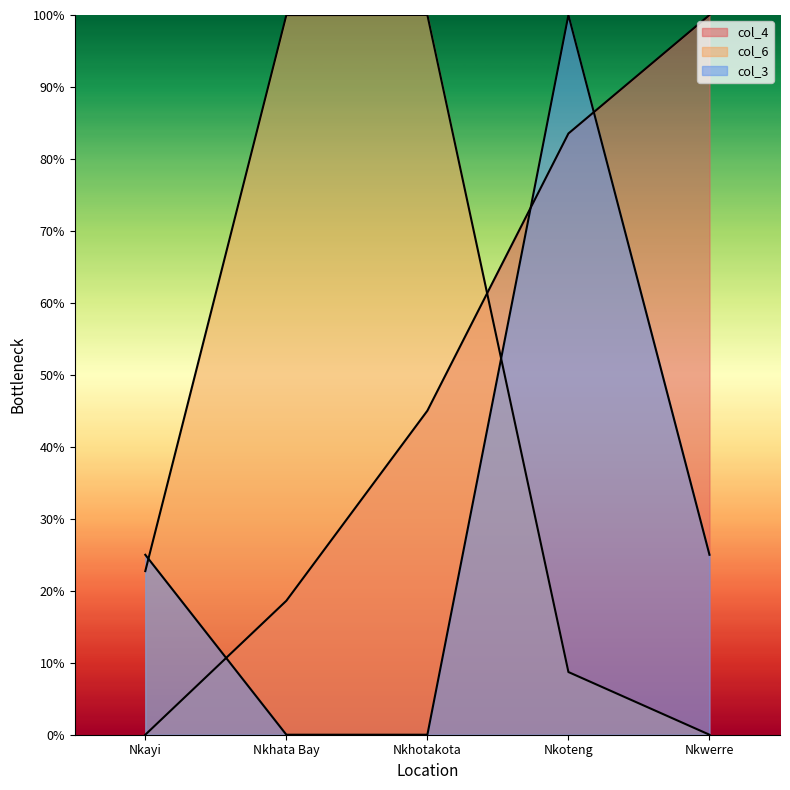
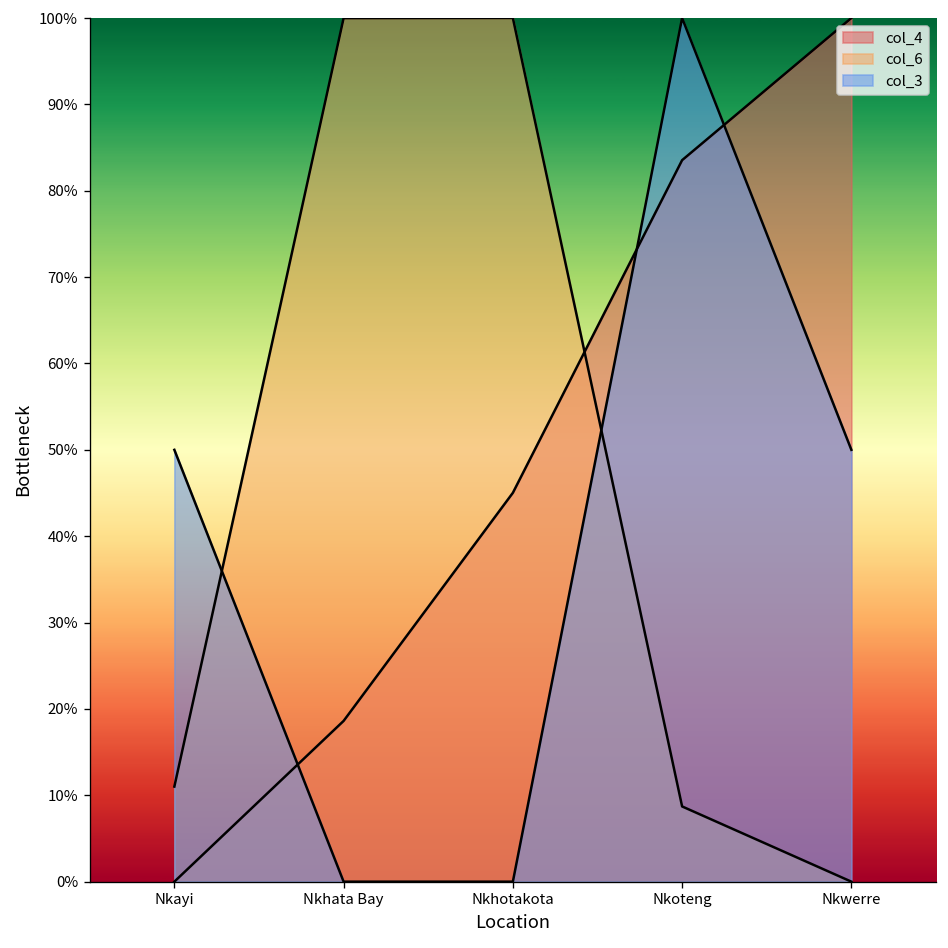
  {
    "col_4": {
      "Nkayi": "0%",
      "Nkhata Bay": "19%",
      "Nkhotakota": "45%",
      "Nkoteng": "84%",
      "Nkwerre": "100%"
    },
    "col_6": {
-     "Nkayi": "23%",
+     "Nkayi": "11%",
      "Nkhata Bay": "100%",
      "Nkhotakota": "100%",
      "Nkoteng": "9%",
      "Nkwerre": "0%"
    },
    "col_3": {
-     "Nkayi": "25%",
+     "Nkayi": "50%",
      "Nkhata Bay": "0%",
      "Nkhotakota": "0%",
      "Nkoteng": "100%",
-     "Nkwerre": "25%"
+     "Nkwerre": "50%"
    }
  }
